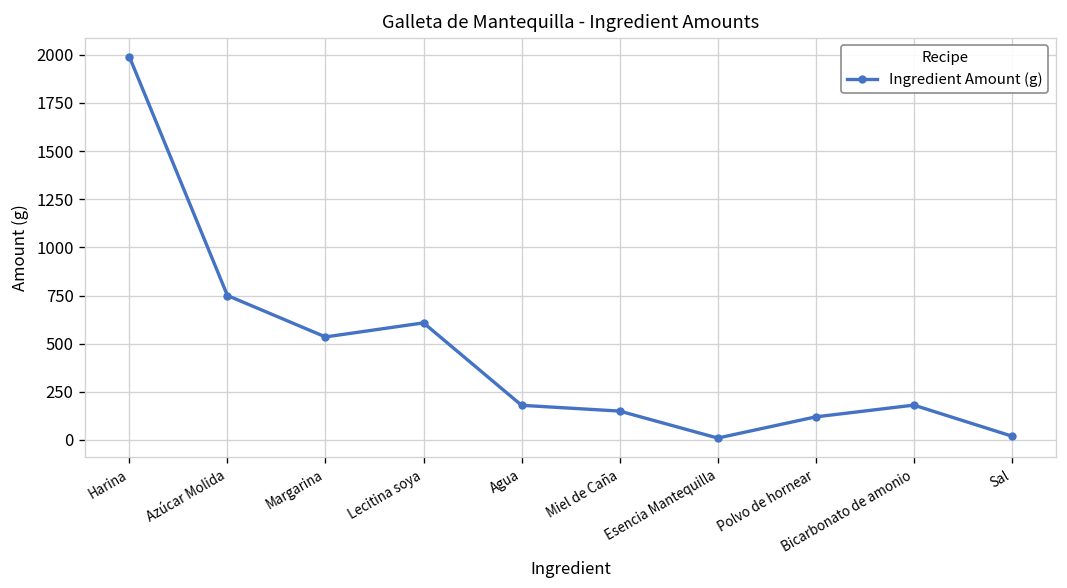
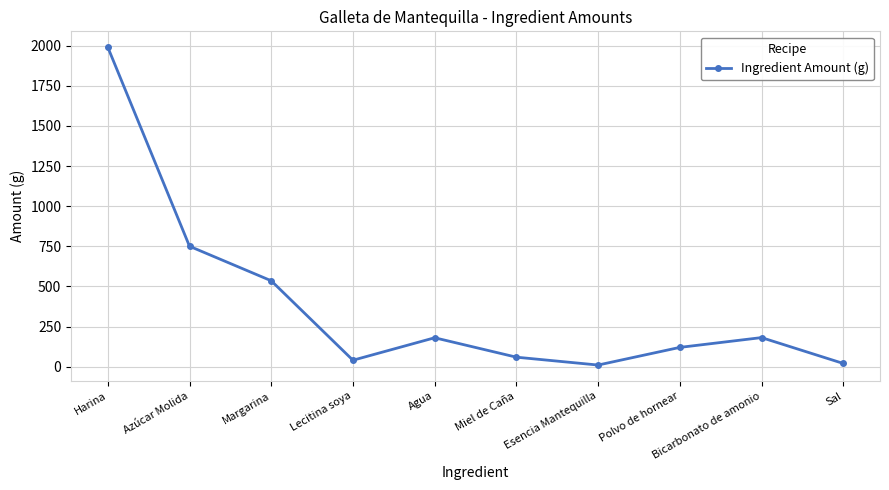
  {
    "Harina": 1990,
    "Azúcar Molida": 750,
    "Margarina": 540,
-   "Lecitina soya": 610,
+   "Lecitina soya": 40,
    "Agua": 180,
-   "Miel de Caña": 150,
+   "Miel de Caña": 60,
    "Esencia Mantequilla": 10,
    "Polvo de hornear": 120,
    "Bicarbonato de amonio": 180,
    "Sal": 20
  }
